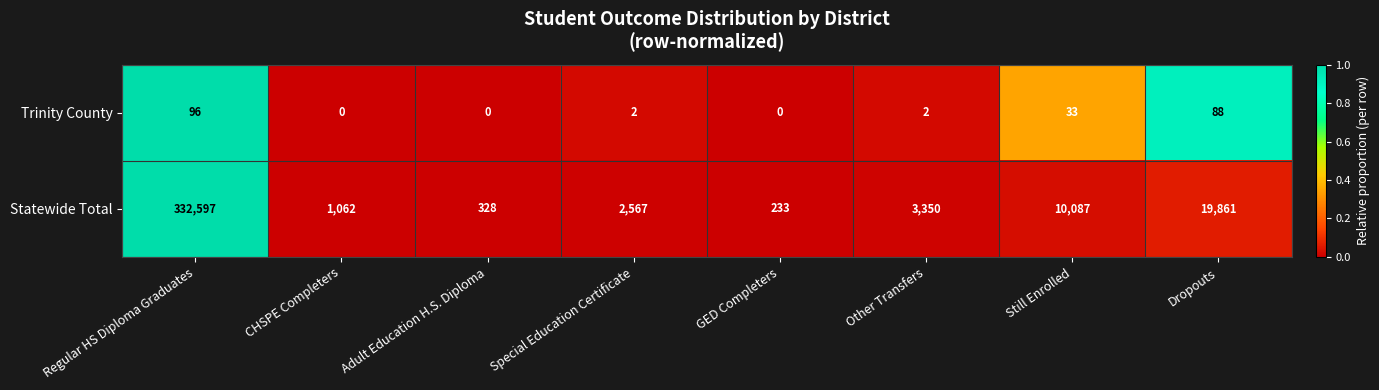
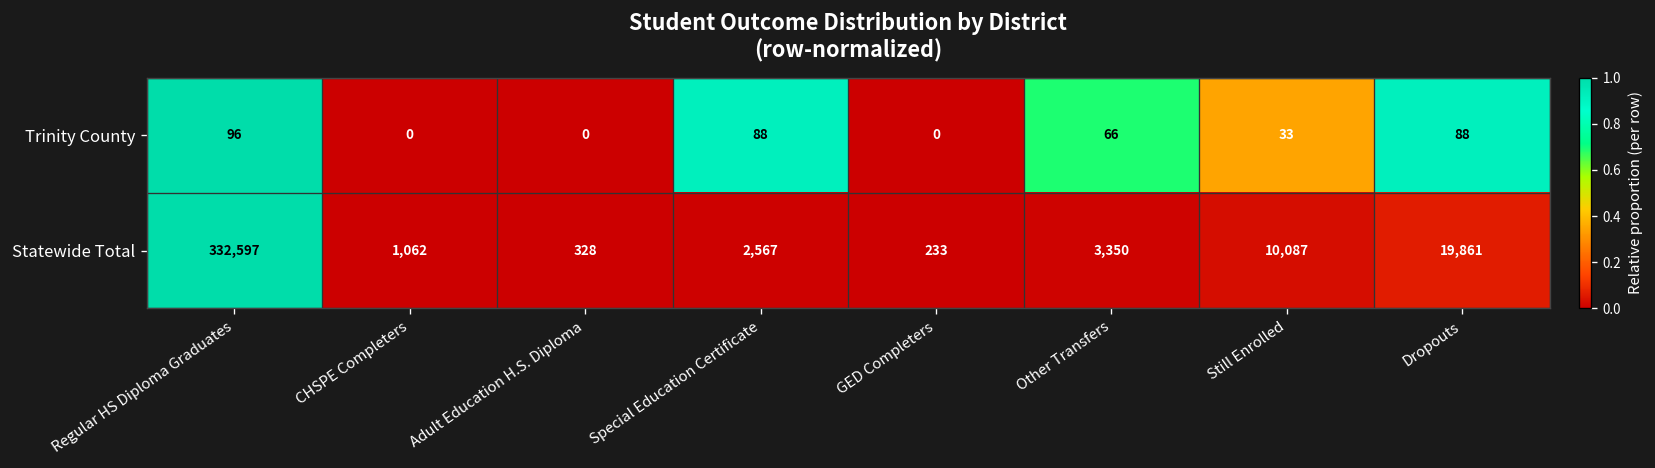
  {
    "Trinity County": {
      "Regular HS Diploma Graduates": "96",
      "CHSPE Completers": "0",
      "Adult Education H.S. Diploma": "0",
-     "Special Education Certificate": "2",
+     "Special Education Certificate": "88",
      "GED Completers": "0",
-     "Other Transfers": "2",
+     "Other Transfers": "66",
      "Still Enrolled": "33",
      "Dropouts": "88"
    },
    "Statewide Total": {
      "Regular HS Diploma Graduates": "332,597",
      "CHSPE Completers": "1,062",
      "Adult Education H.S. Diploma": "328",
      "Special Education Certificate": "2,567",
      "GED Completers": "233",
      "Other Transfers": "3,350",
      "Still Enrolled": "10,087",
      "Dropouts": "19,861"
    }
  }
